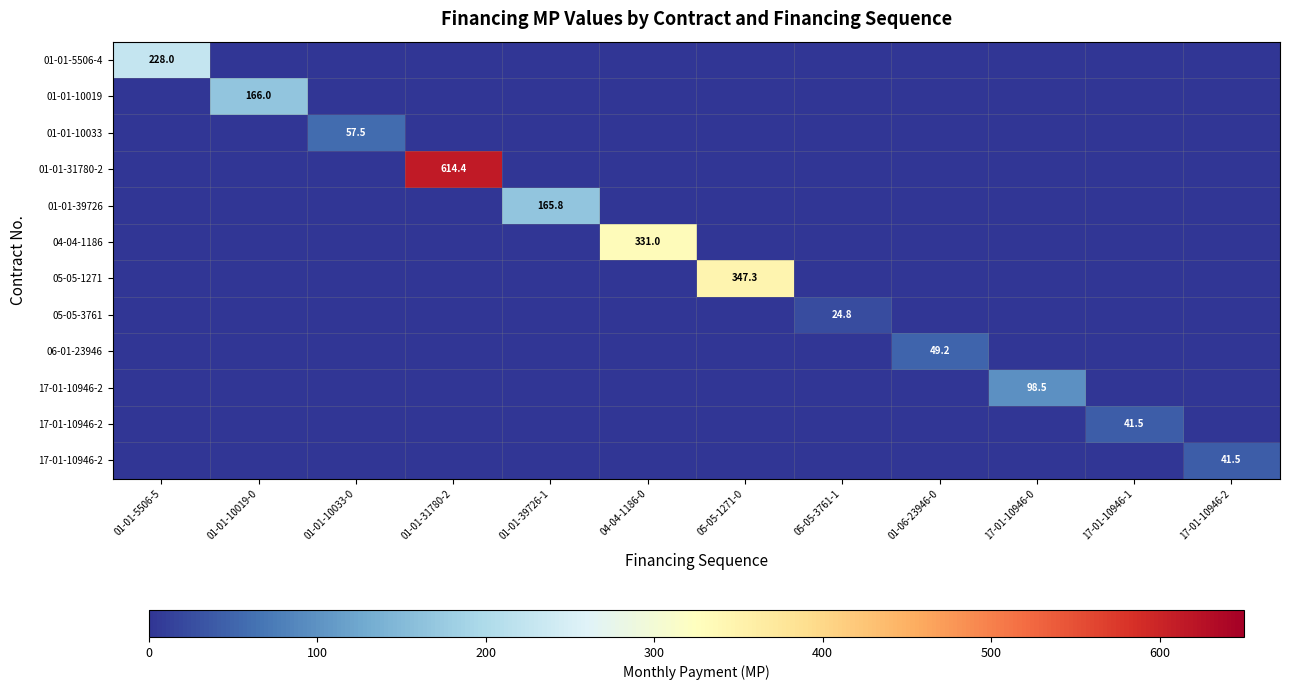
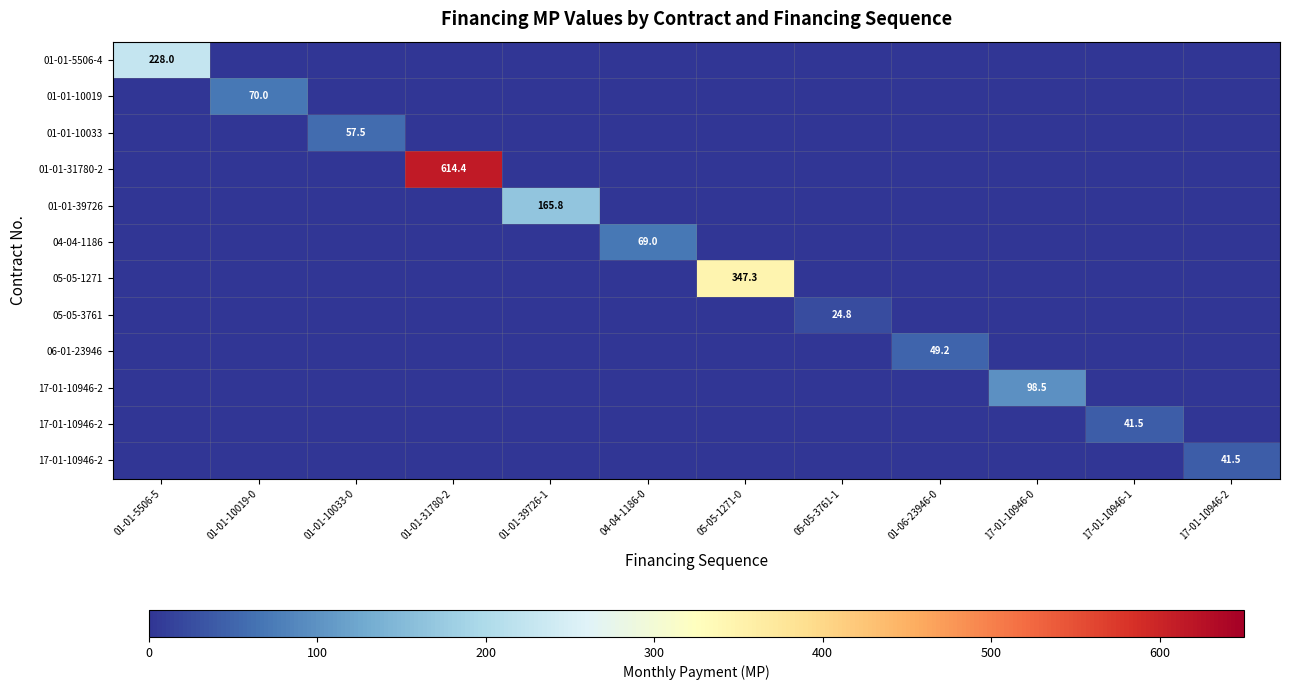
  {
    "01-01-5506-4": {
      "01-01-5506-5": 228.0
    },
    "01-01-10019": {
-     "01-01-10019-0": 166.0
+     "01-01-10019-0": 70.0
    },
    "01-01-10033": {
      "01-01-10033-0": 57.5
    },
    "01-01-31780-2": {
      "01-01-31780-2": 614.4
    },
    "01-01-39726": {
      "01-01-39726-1": 165.8
    },
    "04-04-1186": {
-     "04-04-1186-0": 331.0
+     "04-04-1186-0": 69.0
    },
    "05-05-1271": {
      "05-05-1271-0": 347.3
    },
    "05-05-3761": {
      "05-05-3761-1": 24.8
    },
    "06-01-23946": {
      "01-06-23946-0": 49.2
    }
  }
